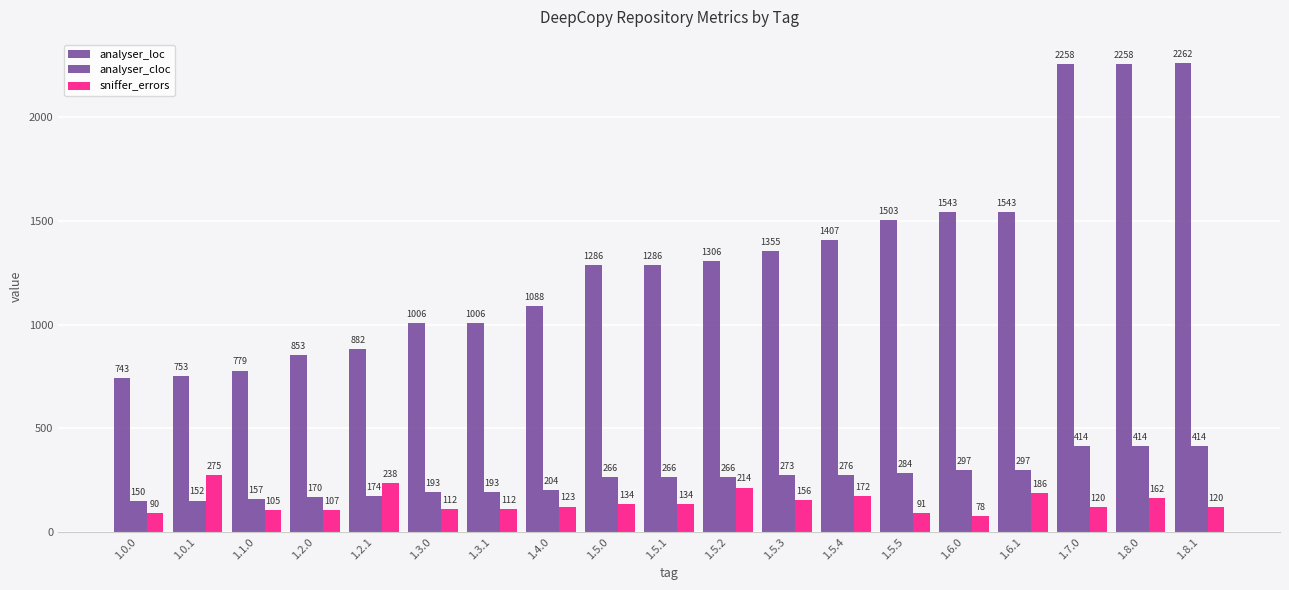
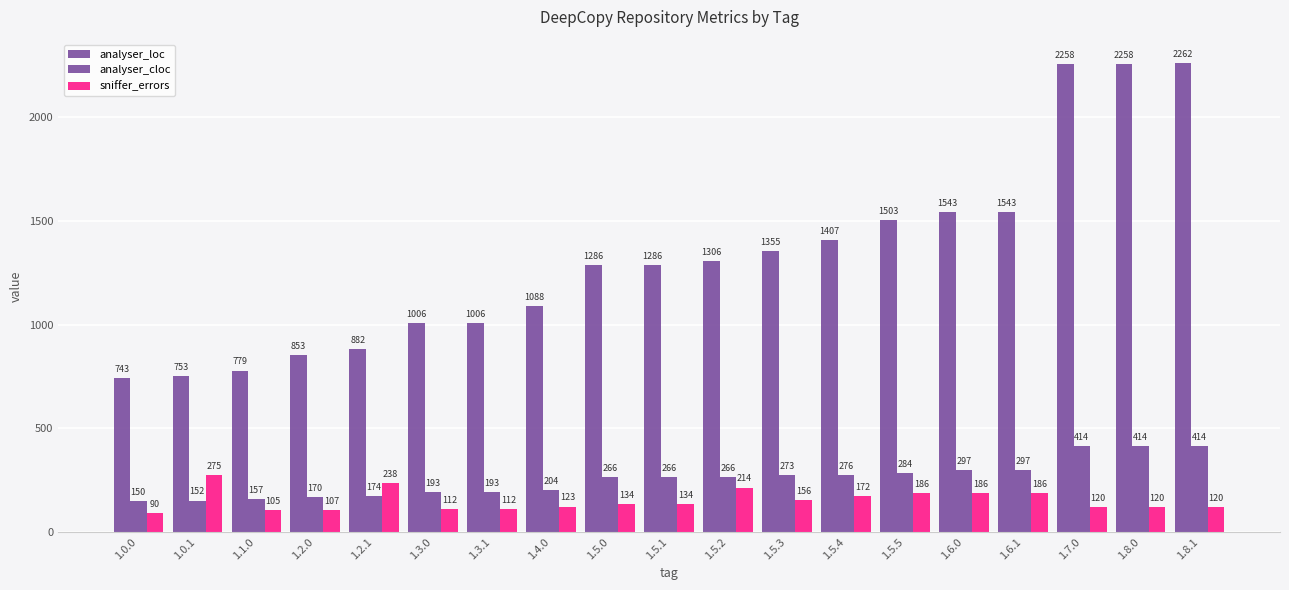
  {
    "sniffer_errors": {
      "1.0.0": 90,
      "1.0.1": 275,
      "1.1.0": 105,
      "1.2.0": 107,
      "1.2.1": 238,
      "1.3.0": 112,
      "1.3.1": 112,
      "1.4.0": 123,
      "1.5.0": 134,
      "1.5.1": 134,
      "1.5.2": 214,
      "1.5.3": 156,
      "1.5.4": 172,
-     "1.5.5": 91,
-     "1.6.0": 78,
+     "1.5.5": 186,
+     "1.6.0": 186,
      "1.6.1": 186,
      "1.7.0": 120,
-     "1.8.0": 162,
+     "1.8.0": 120,
      "1.8.1": 120
    }
  }
